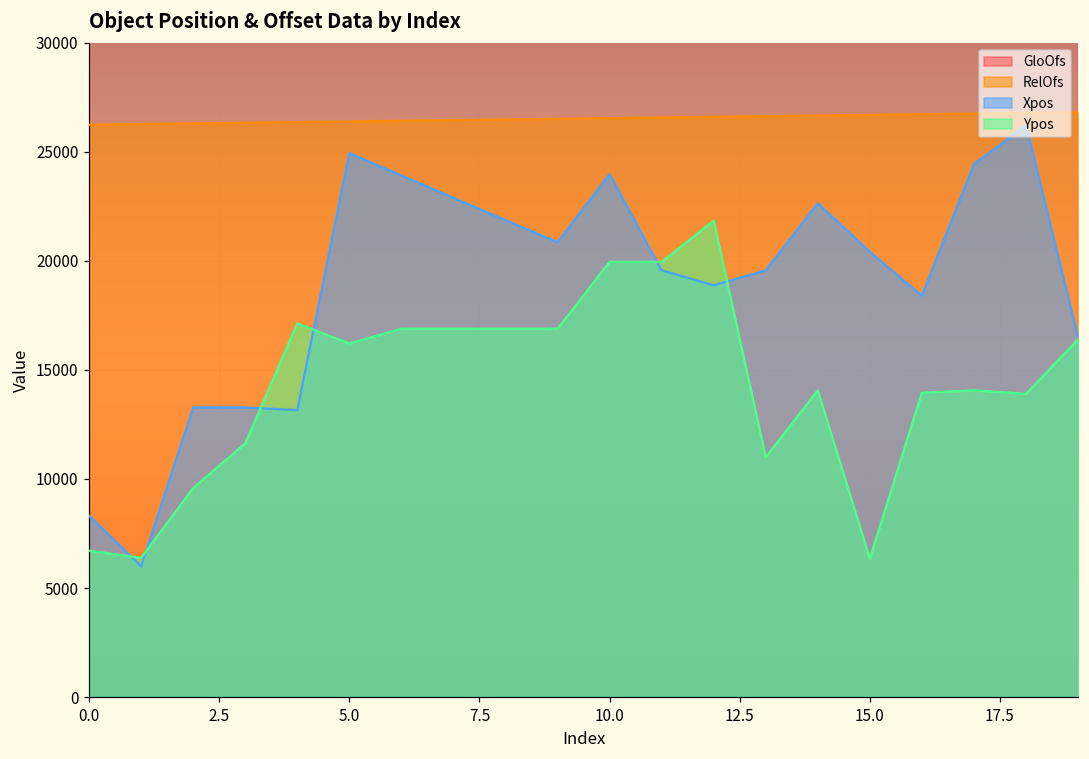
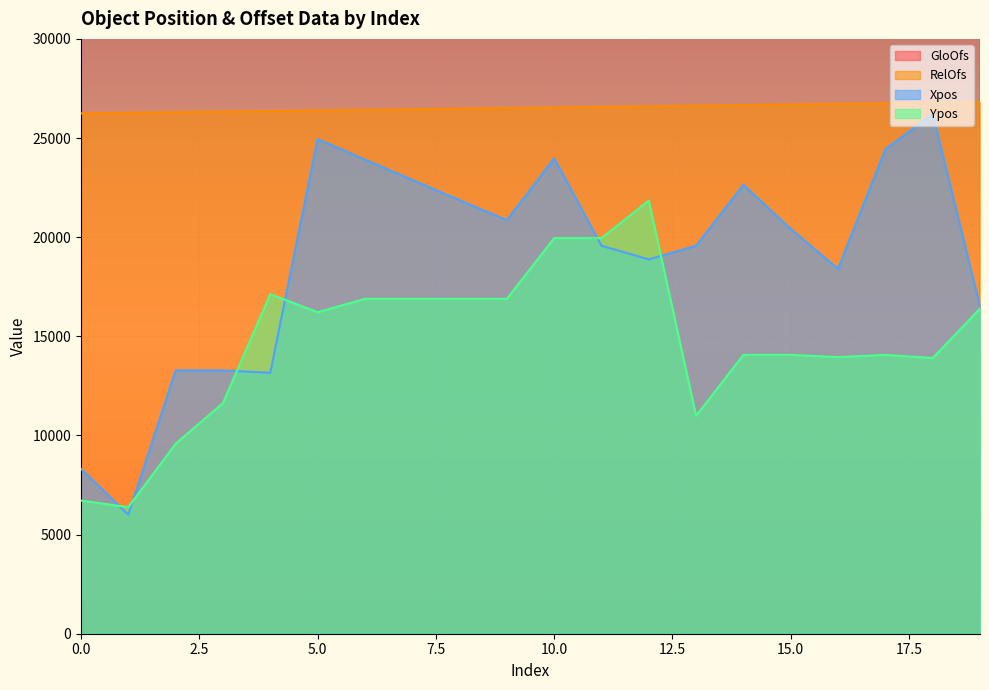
  {
    "RelOfs": {
      "0.0": 26200,
      "5.0": 26400,
      "10.0": 26500,
      "15.0": 26700
    },
    "Xpos": {
      "0.0": 8300,
      "5.0": 24900,
      "10.0": 24000,
      "15.0": 20400
    },
    "Ypos": {
      "0.0": 6700,
      "5.0": 16200,
      "10.0": 20000,
-     "15.0": 6300
+     "15.0": 14100
    }
  }
